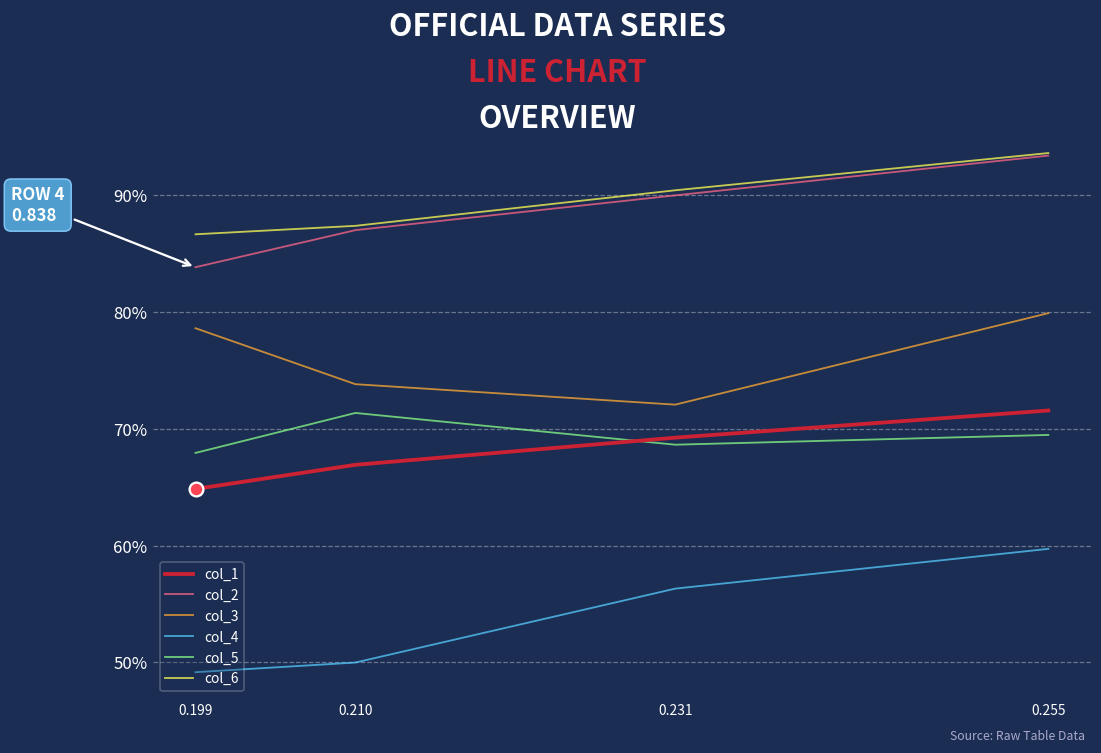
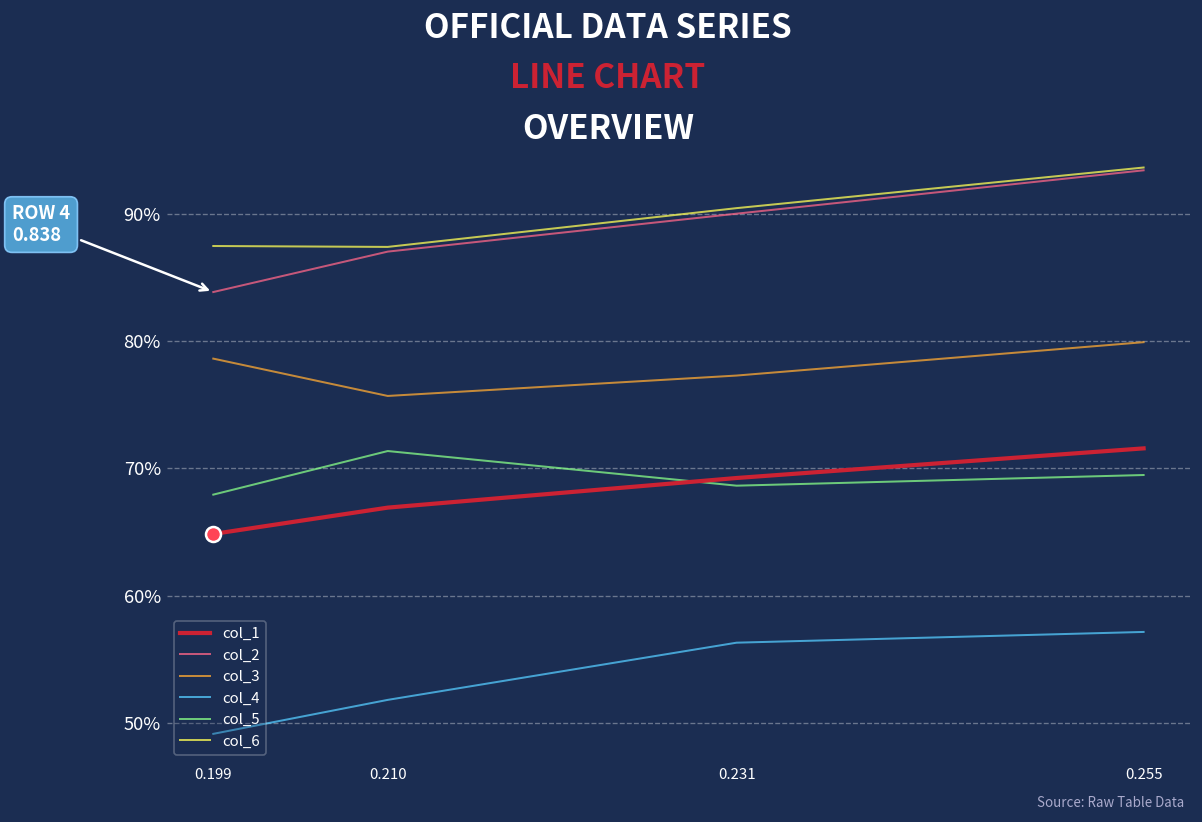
  {
    "col_2": {
      "0.210": "87.0%",
      "0.231": "90.0%"
    },
    "col_3": {
      "0.199": "78.6%",
-     "0.210": "73.8%",
-     "0.231": "72.1%",
+     "0.210": "75.7%",
+     "0.231": "77.3%",
      "0.255": "79.9%"
    },
    "col_4": {
-     "0.210": "50.0%",
+     "0.210": "51.8%",
      "0.231": "56.3%",
-     "0.255": "59.7%"
+     "0.255": "57.2%"
    },
    "col_5": {
      "0.199": "67.9%",
      "0.210": "71.4%",
      "0.231": "68.6%",
      "0.255": "69.5%"
    },
    "col_6": {
-     "0.199": "86.7%",
+     "0.199": "87.5%",
      "0.210": "87.4%",
      "0.231": "90.4%"
    }
  }
